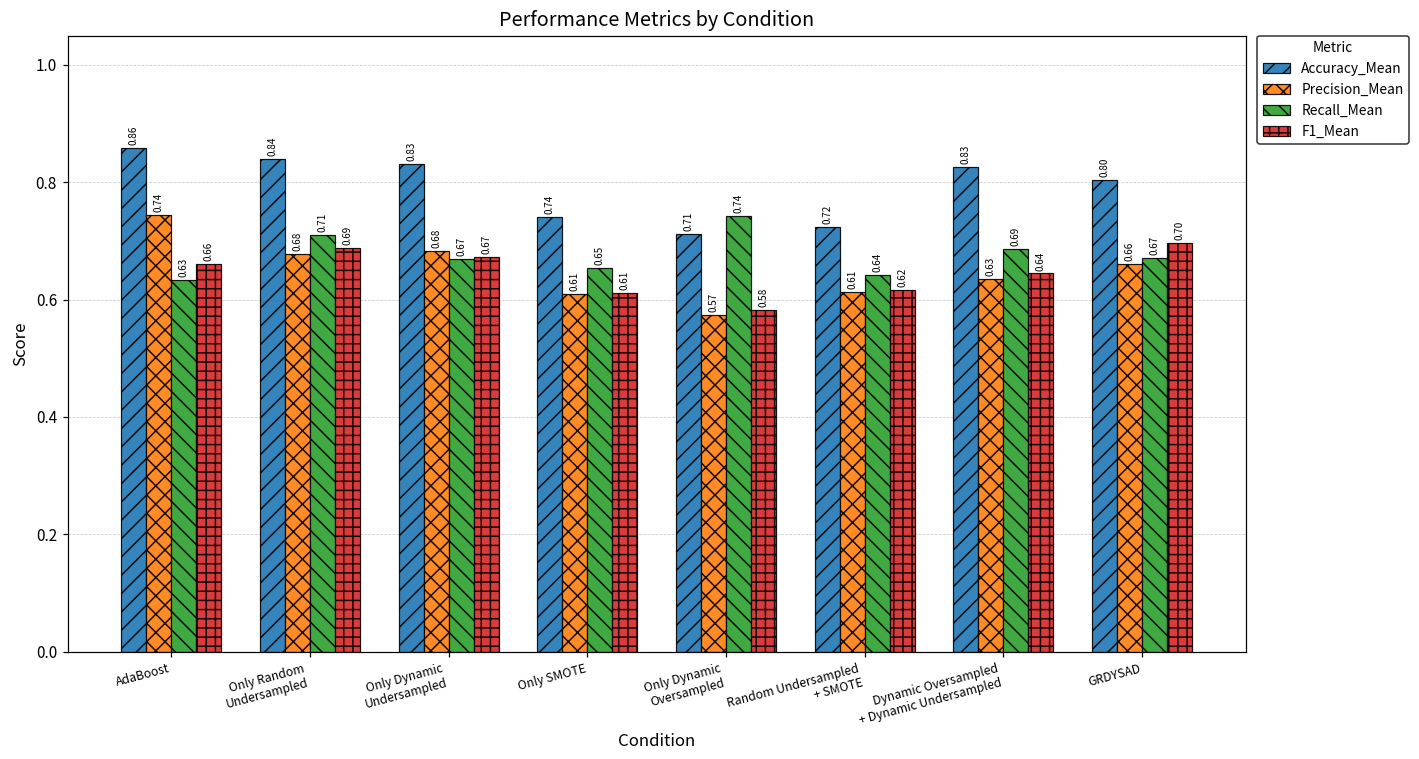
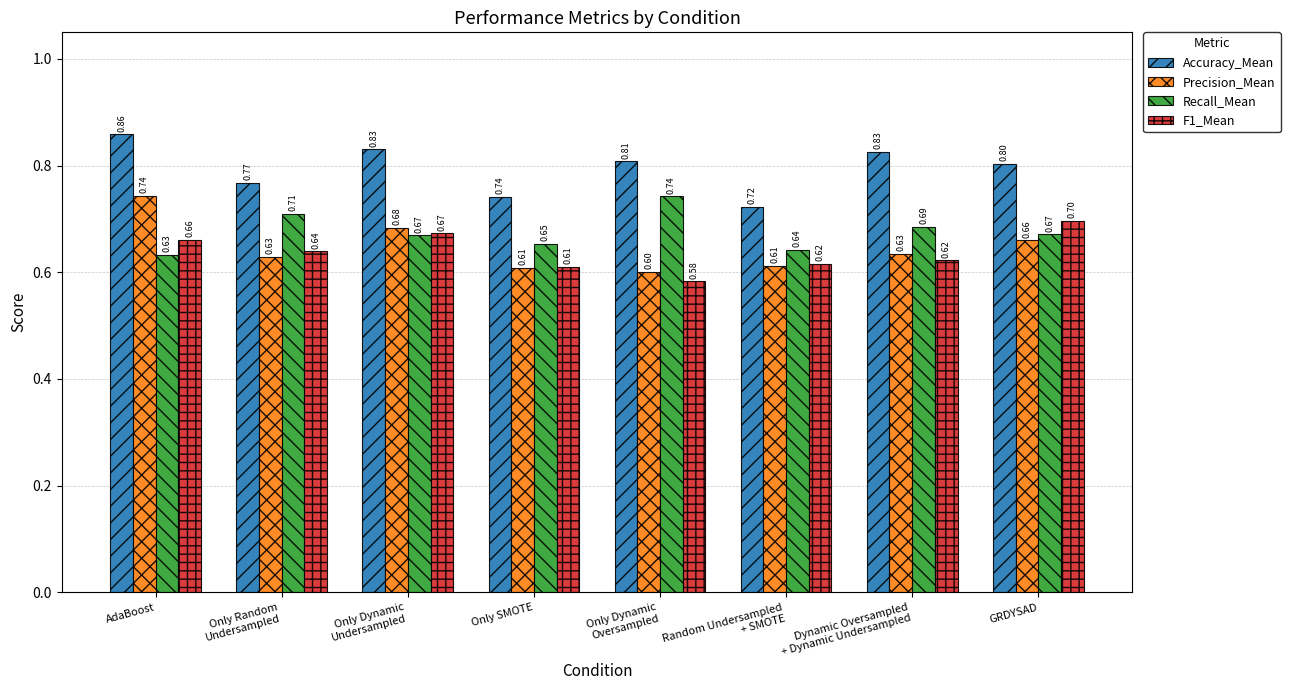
  {
    "Accuracy_Mean": {
      "AdaBoost": 0.86,
-     "Only Random Undersampled": 0.84,
+     "Only Random Undersampled": 0.77,
      "Only Dynamic Undersampled": 0.83,
      "Only SMOTE": 0.74,
-     "Only Dynamic Oversampled": 0.71,
+     "Only Dynamic Oversampled": 0.81,
      "Random Undersampled + SMOTE": 0.72,
      "Dynamic Oversampled + Dynamic Undersampled": 0.83,
      "GRDYSAD": 0.80
    },
    "Precision_Mean": {
      "AdaBoost": 0.74,
-     "Only Random Undersampled": 0.68,
+     "Only Random Undersampled": 0.63,
      "Only Dynamic Undersampled": 0.68,
      "Only SMOTE": 0.61,
-     "Only Dynamic Oversampled": 0.57,
+     "Only Dynamic Oversampled": 0.60,
      "Random Undersampled + SMOTE": 0.61,
      "Dynamic Oversampled + Dynamic Undersampled": 0.63,
      "GRDYSAD": 0.66
    },
    "Recall_Mean": {
      "AdaBoost": 0.63,
      "Only Random Undersampled": 0.71,
      "Only Dynamic Undersampled": 0.67,
      "Only SMOTE": 0.65,
      "Only Dynamic Oversampled": 0.74,
      "Random Undersampled + SMOTE": 0.64,
      "Dynamic Oversampled + Dynamic Undersampled": 0.69,
      "GRDYSAD": 0.67
    },
    "F1_Mean": {
      "AdaBoost": 0.66,
-     "Only Random Undersampled": 0.69,
+     "Only Random Undersampled": 0.64,
      "Only Dynamic Undersampled": 0.67,
      "Only SMOTE": 0.61,
      "Only Dynamic Oversampled": 0.58,
      "Random Undersampled + SMOTE": 0.62,
-     "Dynamic Oversampled + Dynamic Undersampled": 0.64,
+     "Dynamic Oversampled + Dynamic Undersampled": 0.62,
      "GRDYSAD": 0.70
    }
  }
